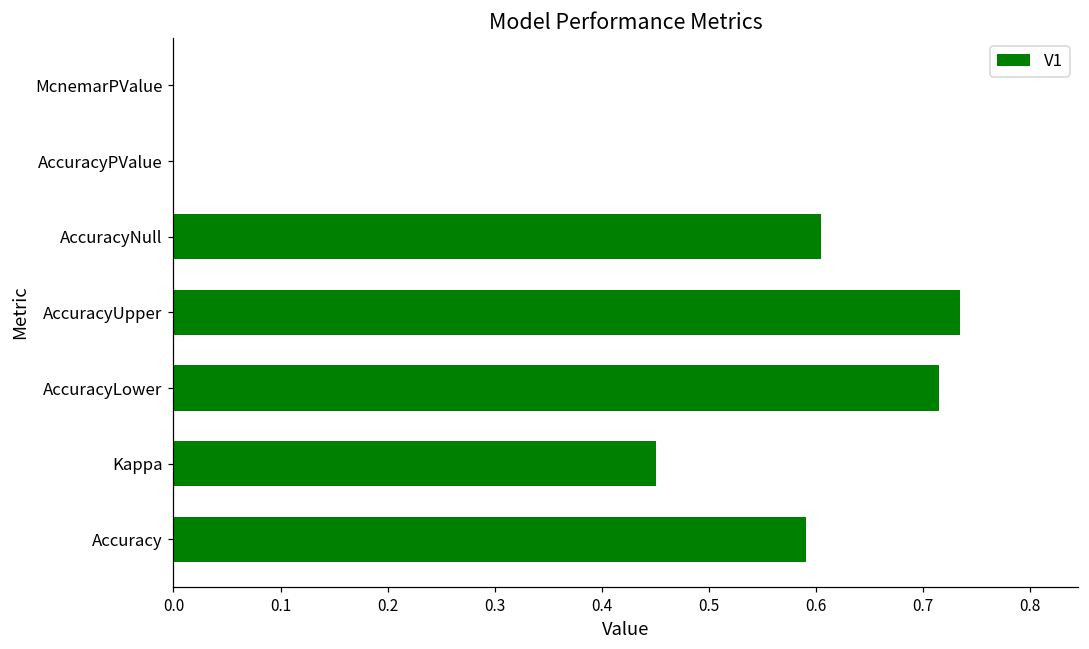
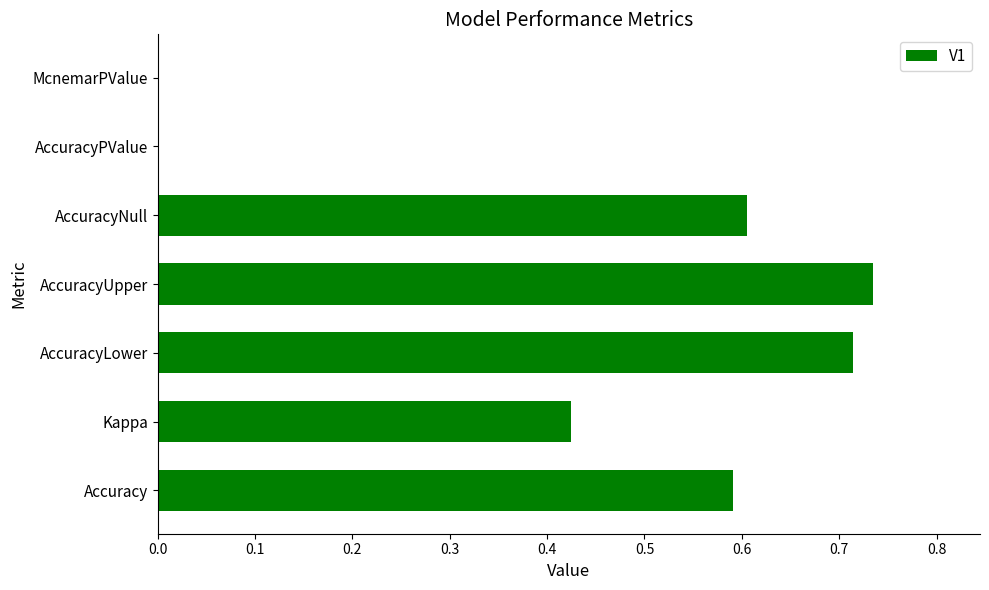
  {
    "McnemarPValue": 0.00,
    "AccuracyPValue": 0.00,
    "AccuracyNull": 0.60,
    "AccuracyUpper": 0.73,
    "AccuracyLower": 0.71,
-   "Kappa": 0.45,
+   "Kappa": 0.42,
    "Accuracy": 0.59
  }
